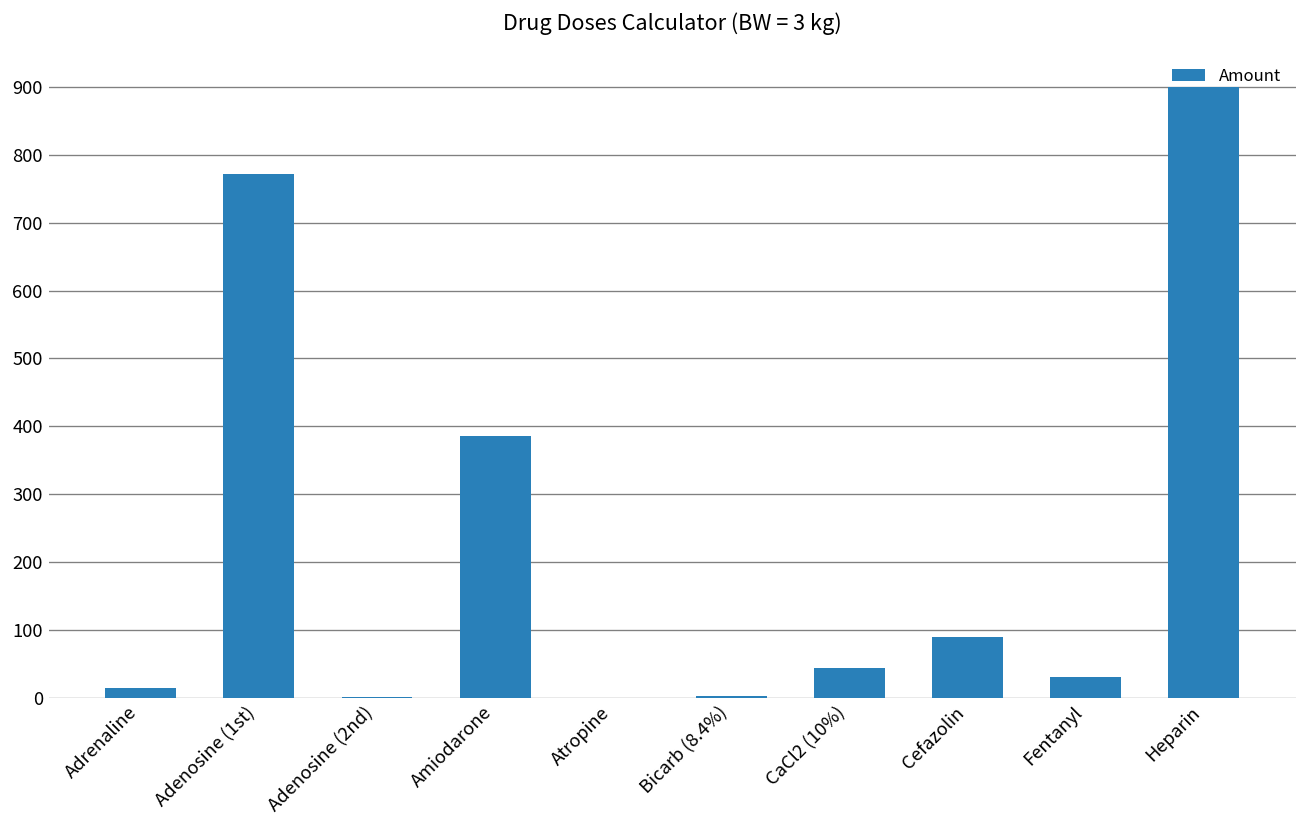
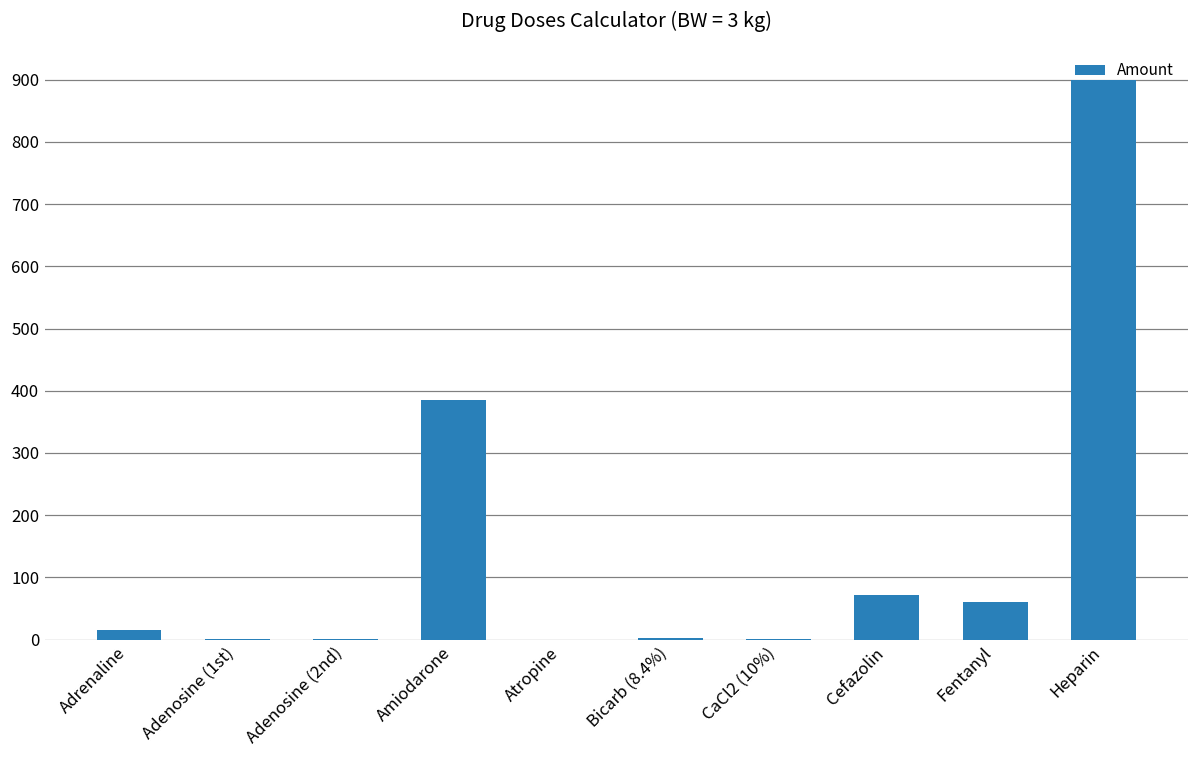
  {
    "Adrenaline": 20,
-   "Adenosine (1st)": 770,
+   "Adenosine (1st)": 0,
    "Amiodarone": 390,
-   "CaCl2 (10%)": 40,
-   "Cefazolin": 90,
-   "Fentanyl": 30,
+   "CaCl2 (10%)": 0,
+   "Cefazolin": 70,
+   "Fentanyl": 60,
    "Heparin": 900
  }
